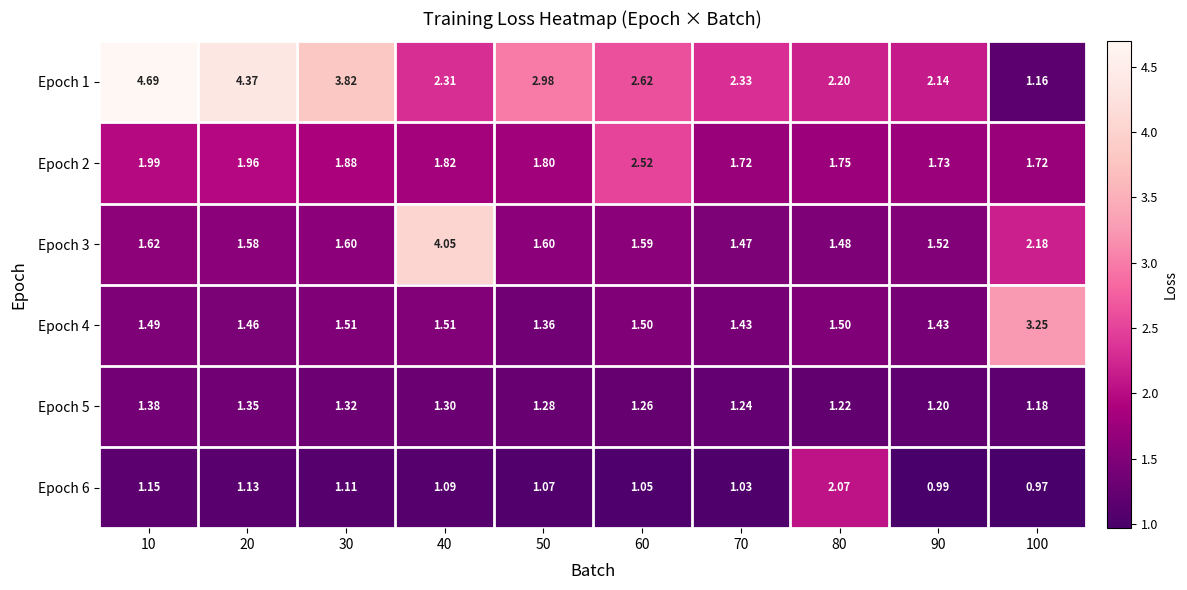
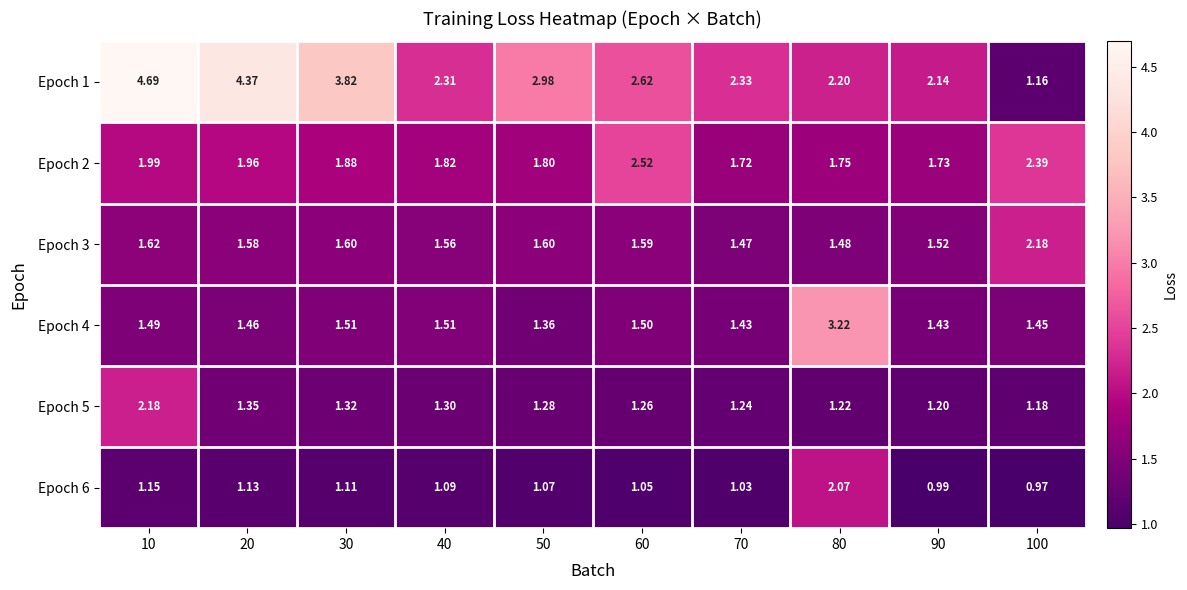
  {
    "Epoch 1": {
      "10": 4.69,
      "20": 4.37,
      "30": 3.82,
      "40": 2.31,
      "50": 2.98,
      "60": 2.62,
      "70": 2.33,
      "80": 2.20,
      "90": 2.14,
      "100": 1.16
    },
    "Epoch 2": {
      "10": 1.99,
      "20": 1.96,
      "30": 1.88,
      "40": 1.82,
      "50": 1.80,
      "60": 2.52,
      "70": 1.72,
      "80": 1.75,
      "90": 1.73,
-     "100": 1.72
+     "100": 2.39
    },
    "Epoch 3": {
      "10": 1.62,
      "20": 1.58,
      "30": 1.60,
-     "40": 4.05,
+     "40": 1.56,
      "50": 1.60,
      "60": 1.59,
      "70": 1.47,
      "80": 1.48,
      "90": 1.52,
      "100": 2.18
    },
    "Epoch 4": {
      "10": 1.49,
      "20": 1.46,
      "30": 1.51,
      "40": 1.51,
      "50": 1.36,
      "60": 1.50,
      "70": 1.43,
-     "80": 1.50,
+     "80": 3.22,
      "90": 1.43,
-     "100": 3.25
+     "100": 1.45
    },
    "Epoch 5": {
-     "10": 1.38,
+     "10": 2.18,
      "20": 1.35,
      "30": 1.32,
      "40": 1.30,
      "50": 1.28,
      "60": 1.26,
      "70": 1.24,
      "80": 1.22,
      "90": 1.20,
      "100": 1.18
    },
    "Epoch 6": {
      "10": 1.15,
      "20": 1.13,
      "30": 1.11,
      "40": 1.09,
      "50": 1.07,
      "60": 1.05,
      "70": 1.03,
      "80": 2.07,
      "90": 0.99,
      "100": 0.97
    }
  }
